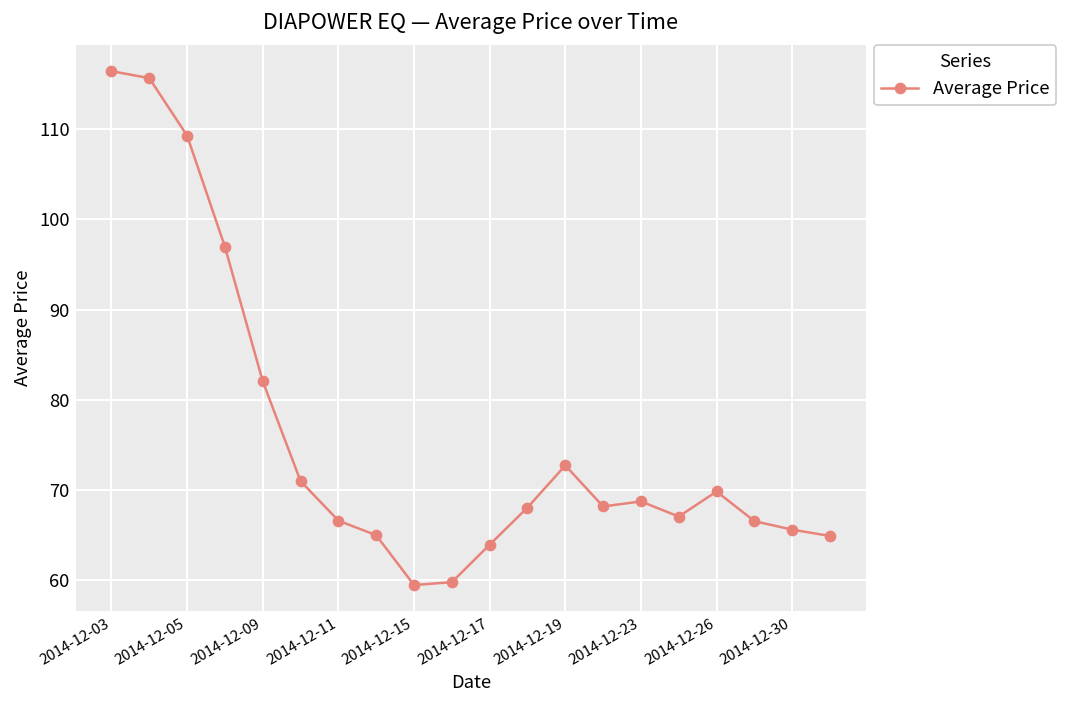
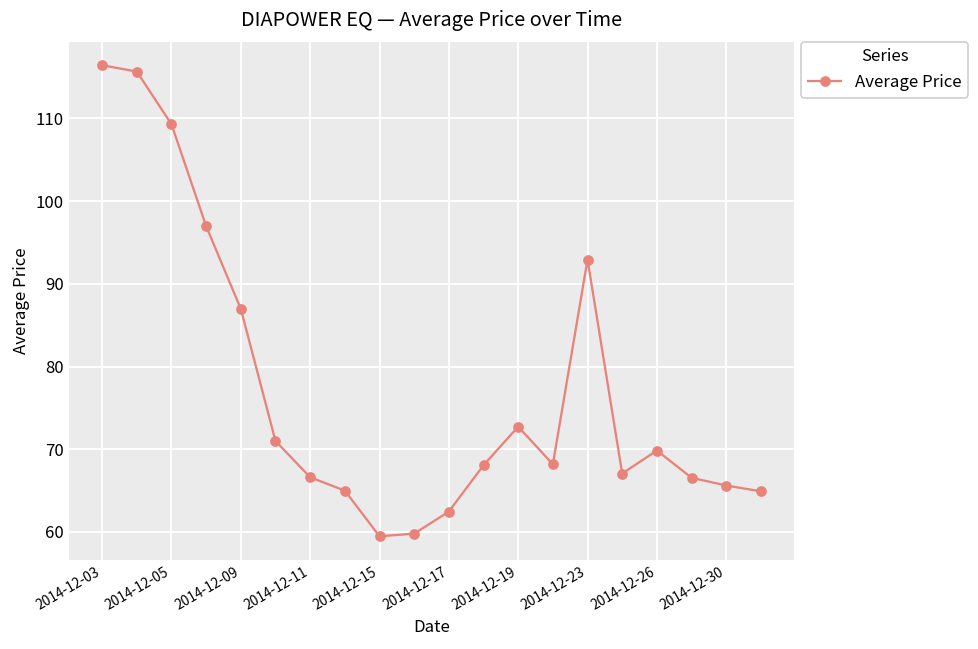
  {
    "2014-12-03": 116,
    "2014-12-05": 109,
-   "2014-12-09": 82,
+   "2014-12-09": 87,
    "2014-12-11": 67,
    "2014-12-15": 59,
-   "2014-12-17": 64,
+   "2014-12-17": 62,
    "2014-12-19": 73,
-   "2014-12-23": 69,
+   "2014-12-23": 93,
    "2014-12-26": 70,
    "2014-12-30": 66
  }
